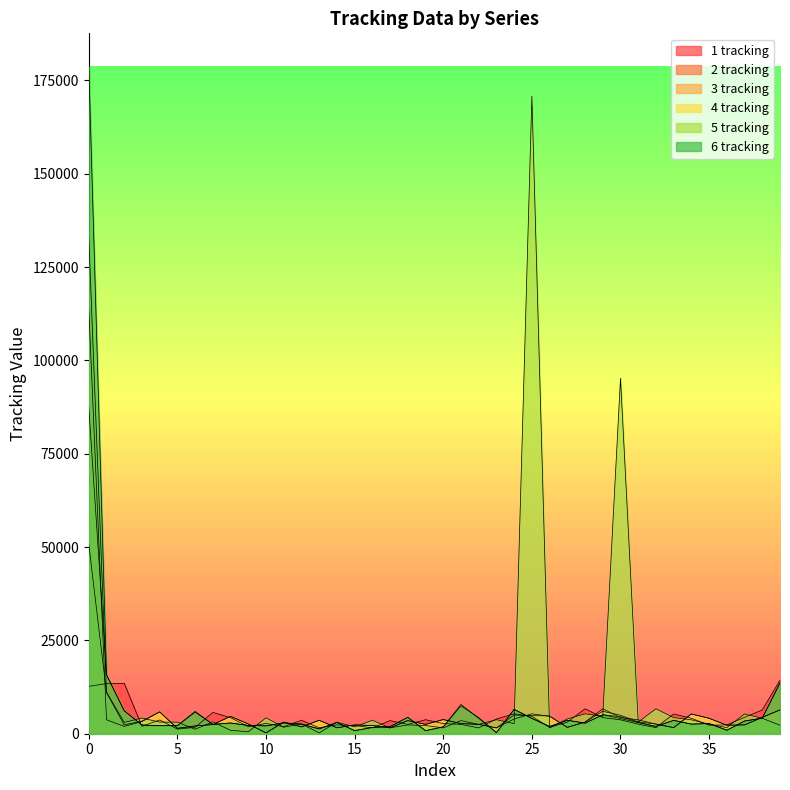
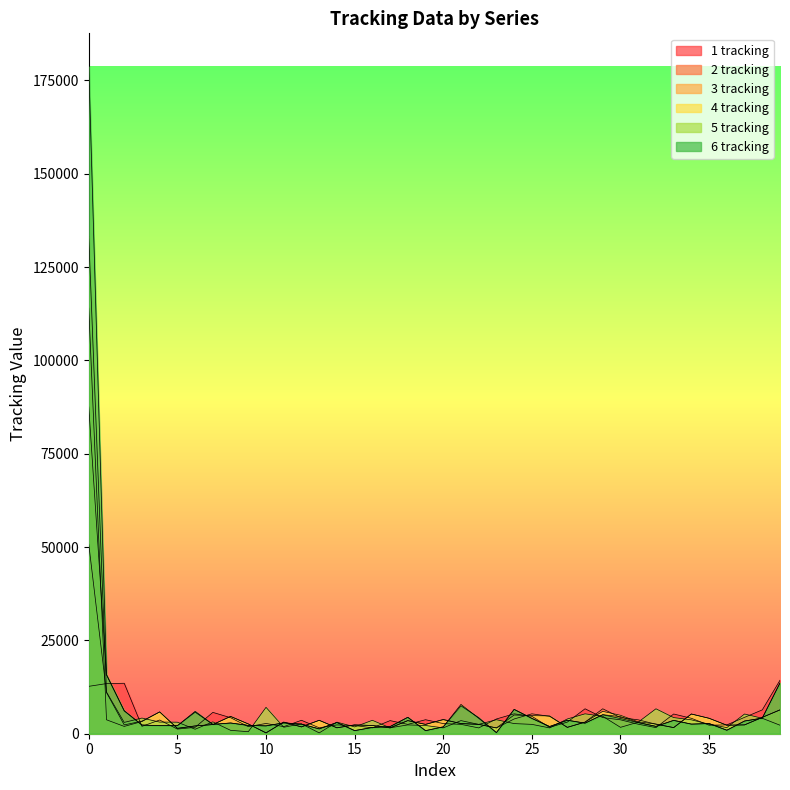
  {
    "5 tracking": {
      "0": 133000,
      "5": 3000,
-     "10": 4000,
-     "25": 171000,
-     "30": 95000
+     "10": 7000,
+     "25": 3000,
+     "30": 2000
    },
    "6 tracking": {
      "0": 179000
    }
  }
